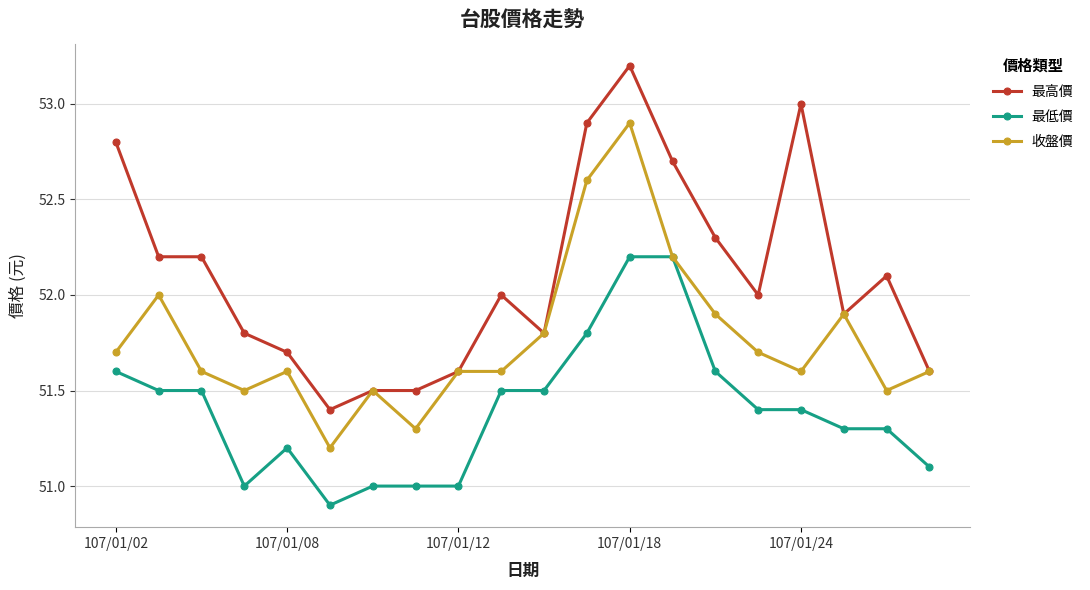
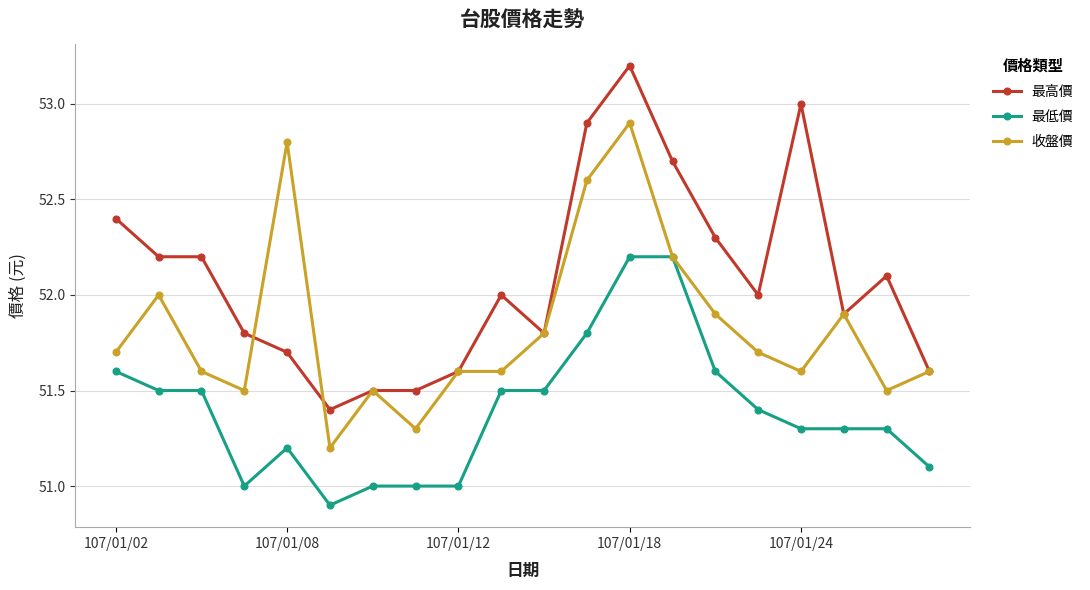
  {
    "最高價": {
-     "107/01/02": 52.8,
+     "107/01/02": 52.4,
      "107/01/08": 51.7,
      "107/01/18": 53.2,
      "107/01/24": 53.0
    },
    "最低價": {
      "107/01/02": 51.6,
      "107/01/08": 51.2,
      "107/01/12": 51.0,
      "107/01/18": 52.2,
-     "107/01/24": 51.4
+     "107/01/24": 51.3
    },
    "收盤價": {
      "107/01/02": 51.7,
-     "107/01/08": 51.6,
+     "107/01/08": 52.8,
      "107/01/18": 52.9,
      "107/01/24": 51.6
    }
  }
